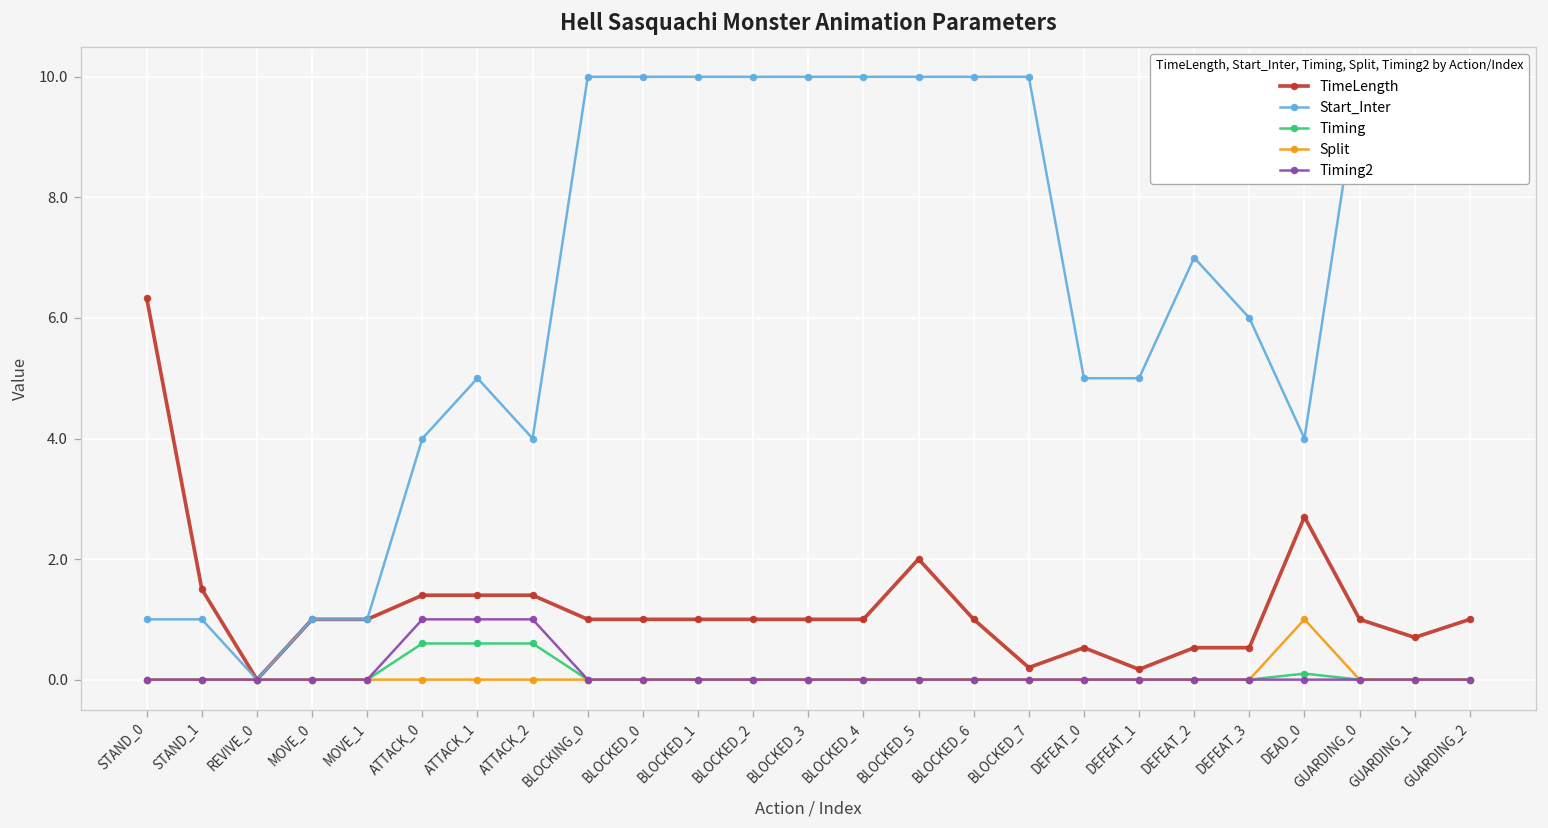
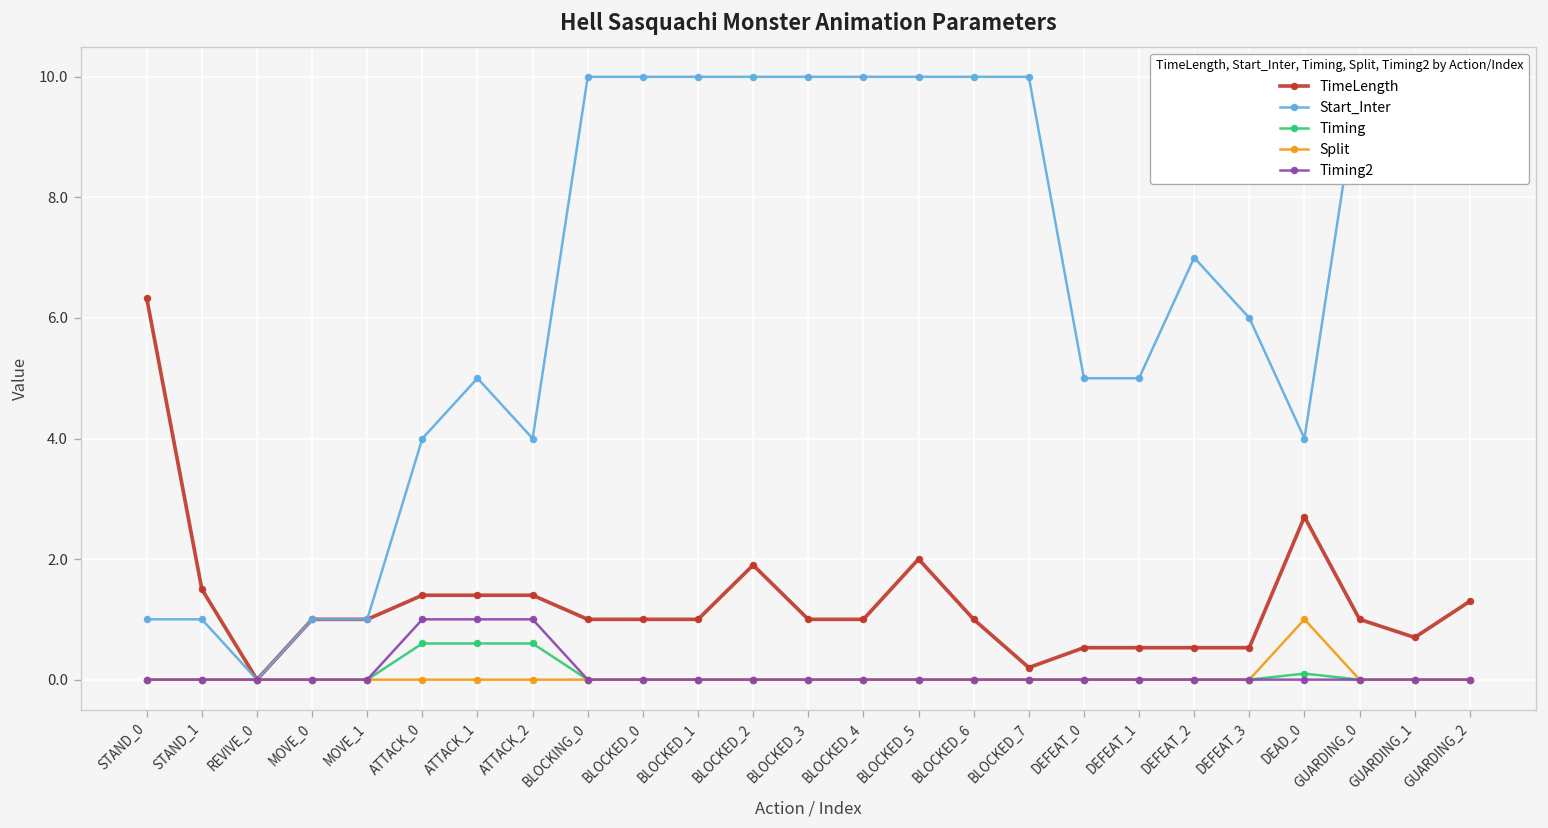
  {
    "TimeLength": {
      "STAND_0": 6.3,
      "STAND_1": 1.5,
      "ATTACK_0": 1.4,
      "ATTACK_1": 1.4,
      "ATTACK_2": 1.4,
      "BLOCKING_0": 1.0,
      "BLOCKED_0": 1.0,
      "BLOCKED_1": 1.0,
-     "BLOCKED_2": 1.0,
+     "BLOCKED_2": 1.9,
      "BLOCKED_3": 1.0,
      "BLOCKED_4": 1.0,
      "BLOCKED_5": 2.0,
      "BLOCKED_6": 1.0,
      "BLOCKED_7": 0.2,
      "DEFEAT_0": 0.5,
-     "DEFEAT_1": 0.2,
+     "DEFEAT_1": 0.5,
      "DEFEAT_2": 0.5,
      "DEFEAT_3": 0.5,
      "DEAD_0": 2.7,
      "GUARDING_0": 1.0,
      "GUARDING_1": 0.7,
-     "GUARDING_2": 1.0
+     "GUARDING_2": 1.3
    },
    "Start_Inter": {
      "STAND_0": 1.0,
      "STAND_1": 1.0,
      "ATTACK_0": 4.0,
      "ATTACK_1": 5.0,
      "ATTACK_2": 4.0,
      "BLOCKING_0": 10.0,
      "BLOCKED_0": 10.0,
      "BLOCKED_1": 10.0,
      "BLOCKED_2": 10.0,
      "BLOCKED_3": 10.0,
      "BLOCKED_4": 10.0,
      "BLOCKED_5": 10.0,
      "BLOCKED_6": 10.0,
      "BLOCKED_7": 10.0,
      "DEFEAT_0": 5.0,
      "DEFEAT_1": 5.0,
      "DEFEAT_2": 7.0,
      "DEFEAT_3": 6.0,
      "DEAD_0": 4.0
    },
    "Timing": {
      "ATTACK_0": 0.6,
      "ATTACK_1": 0.6,
      "ATTACK_2": 0.6,
      "DEAD_0": 0.1
    },
    "Split": {
      "ATTACK_0": 0.0,
      "ATTACK_1": 0.0,
      "ATTACK_2": 0.0,
      "DEAD_0": 1.0
    },
    "Timing2": {
      "ATTACK_0": 1.0,
      "ATTACK_1": 1.0,
      "ATTACK_2": 1.0,
      "DEAD_0": 0.0
    }
  }
